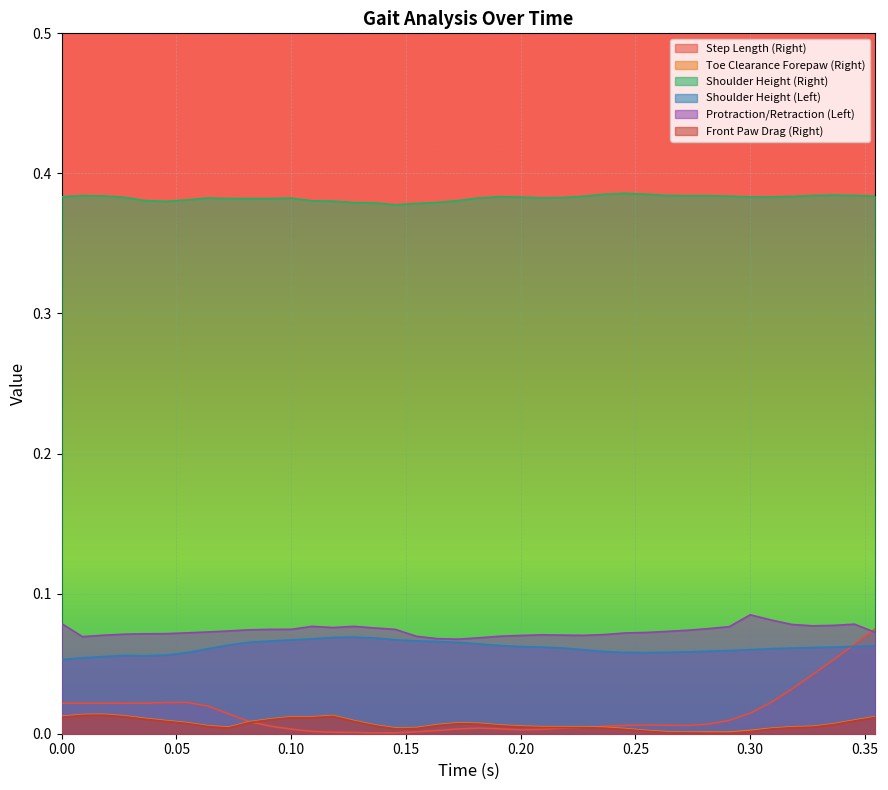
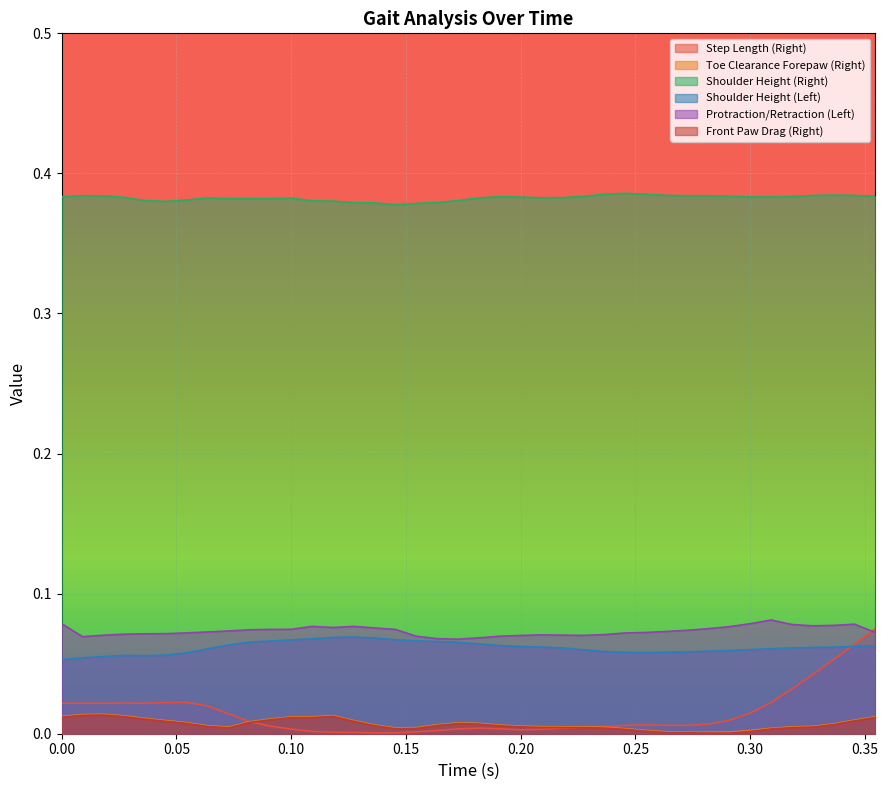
  {
    "Shoulder Height (Right)": {
      "0.00": 0.383,
      "0.10": 0.382,
      "0.20": 0.383,
      "0.30": 0.383
    },
    "Shoulder Height (Left)": {
      "0.00": 0.053,
      "0.10": 0.067,
      "0.20": 0.062,
      "0.30": 0.060
    },
    "Protraction/Retraction (Left)": {
      "0.00": 0.079,
      "0.10": 0.075,
      "0.20": 0.070,
-     "0.30": 0.085
+     "0.30": 0.079
    }
  }
